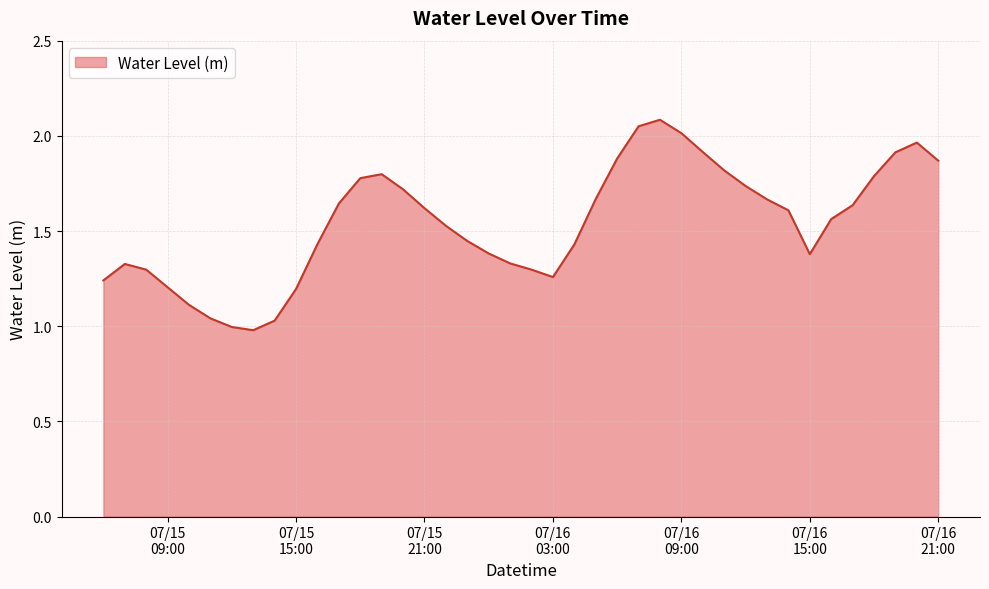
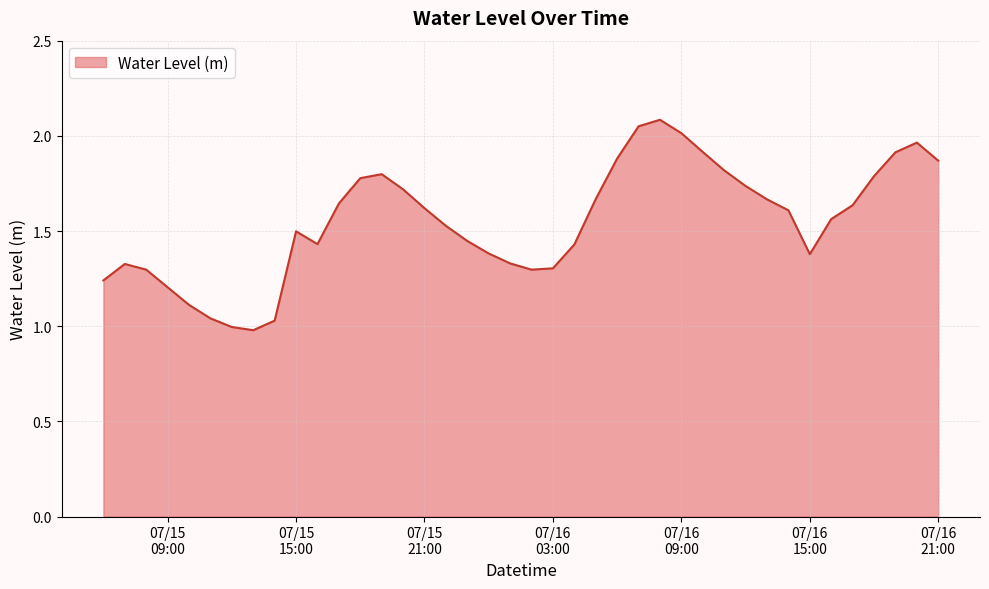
  {
    "07/15 09:00": 1.20,
-   "07/15 15:00": 1.20,
+   "07/15 15:00": 1.50,
    "07/15 21:00": 1.62,
-   "07/16 03:00": 1.26,
+   "07/16 03:00": 1.30,
    "07/16 09:00": 2.01,
    "07/16 15:00": 1.38,
    "07/16 21:00": 1.87
  }
